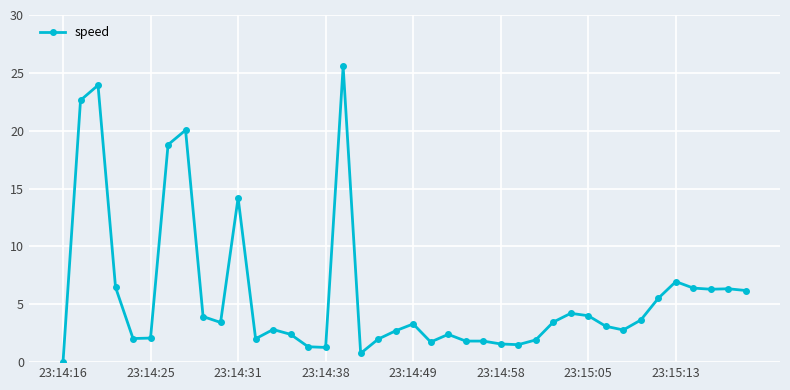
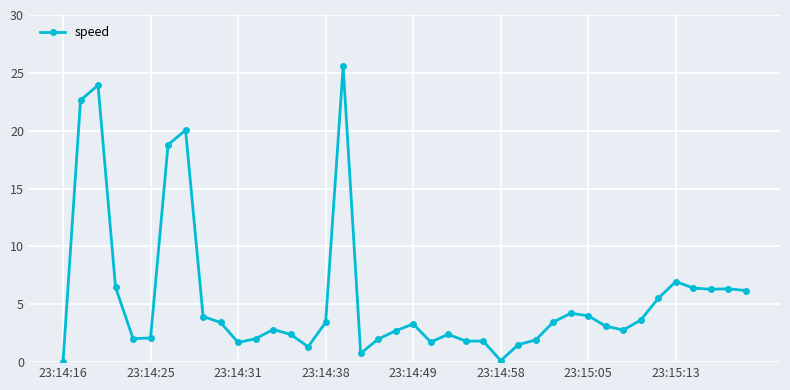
  {
    "23:14:16": 0.0,
    "23:14:25": 2.1,
-   "23:14:31": 14.2,
-   "23:14:38": 1.3,
+   "23:14:31": 1.7,
+   "23:14:38": 3.4,
    "23:14:49": 3.3,
-   "23:14:58": 1.6,
+   "23:14:58": 0.1,
    "23:15:05": 4.0,
    "23:15:13": 7.0
  }
